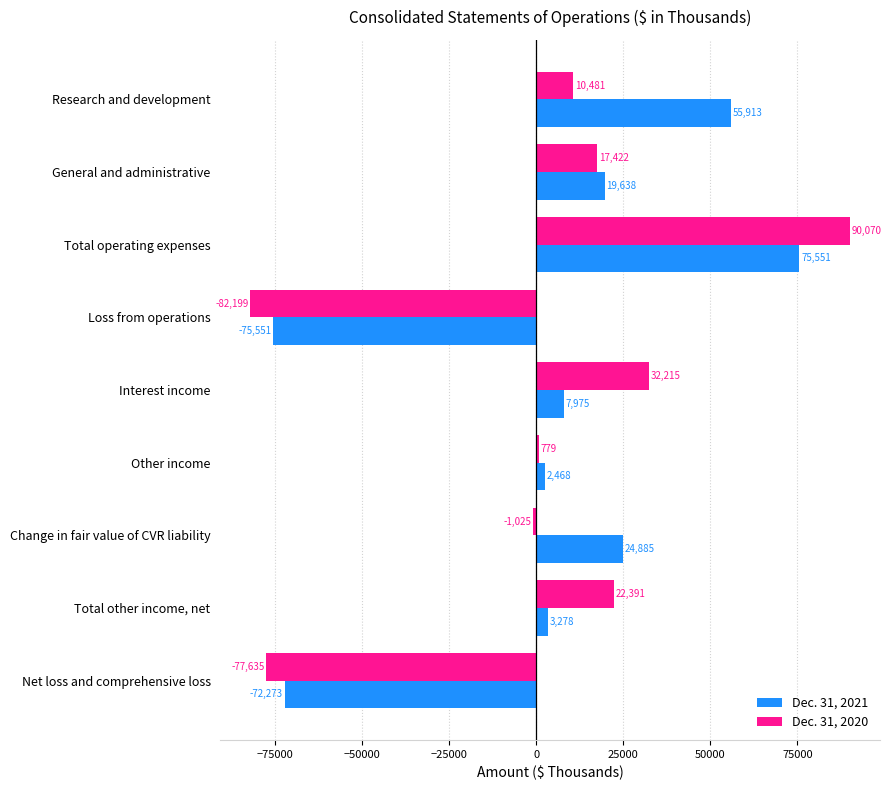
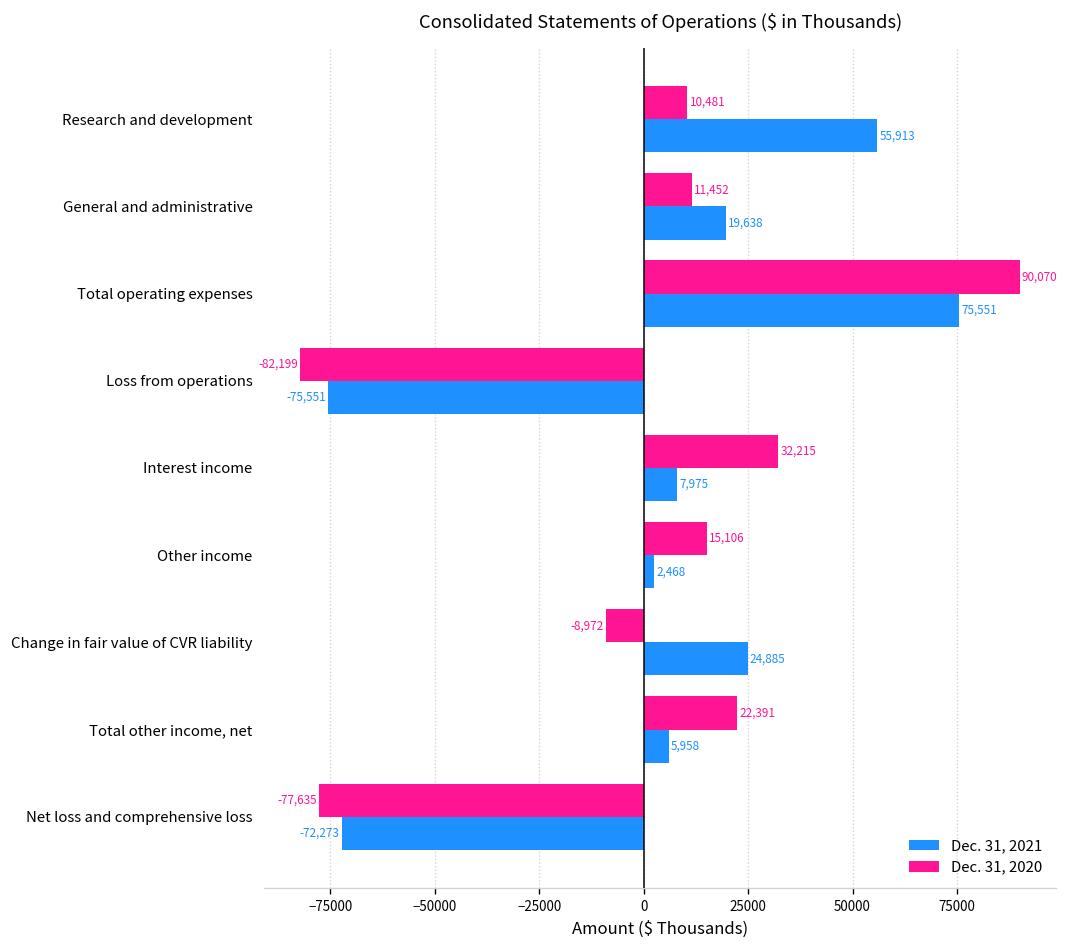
  {
    "Dec. 31, 2021": {
      "Research and development": "55,913",
      "General and administrative": "19,638",
      "Total operating expenses": "75,551",
      "Loss from operations": "-75,551",
      "Interest income": "7,975",
      "Other income": "2,468",
      "Change in fair value of CVR liability": "24,885",
-     "Total other income, net": "3,278",
+     "Total other income, net": "5,958",
      "Net loss and comprehensive loss": "-72,273"
    },
    "Dec. 31, 2020": {
      "Research and development": "10,481",
-     "General and administrative": "17,422",
+     "General and administrative": "11,452",
      "Total operating expenses": "90,070",
      "Loss from operations": "-82,199",
      "Interest income": "32,215",
-     "Other income": "779",
-     "Change in fair value of CVR liability": "-1,025",
+     "Other income": "15,106",
+     "Change in fair value of CVR liability": "-8,972",
      "Total other income, net": "22,391",
      "Net loss and comprehensive loss": "-77,635"
    }
  }
